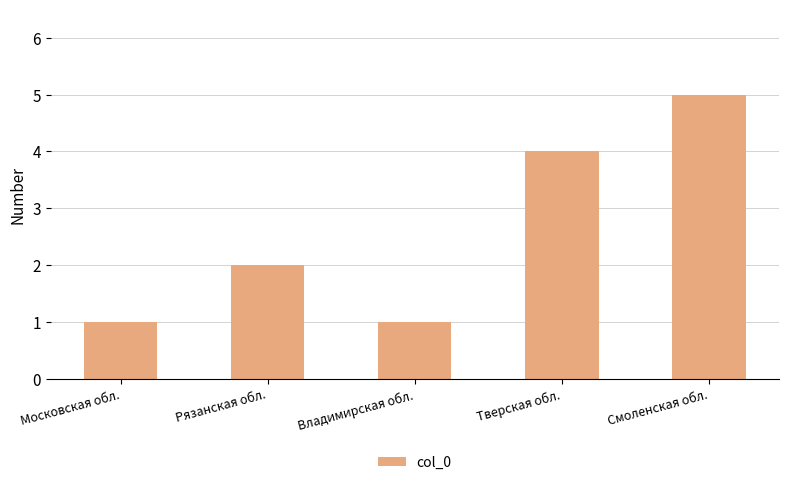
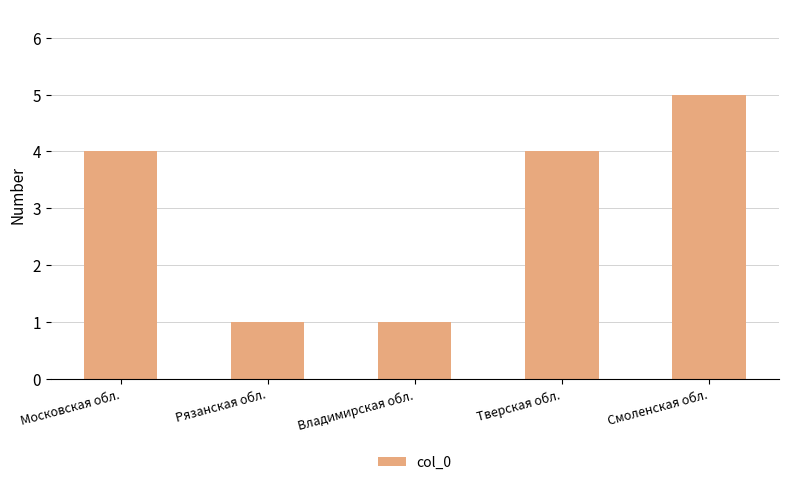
  {
-   "Московская обл.": 1,
-   "Рязанская обл.": 2,
+   "Московская обл.": 4,
+   "Рязанская обл.": 1,
    "Владимирская обл.": 1,
    "Тверская обл.": 4,
    "Смоленская обл.": 5
  }
